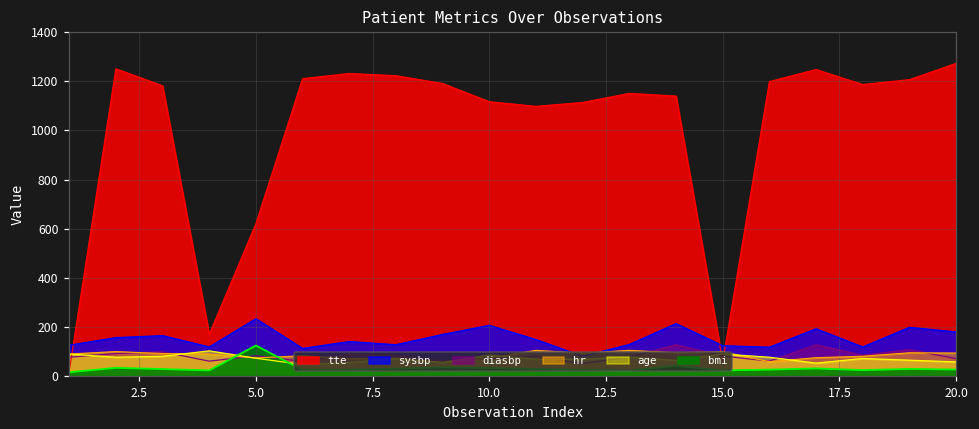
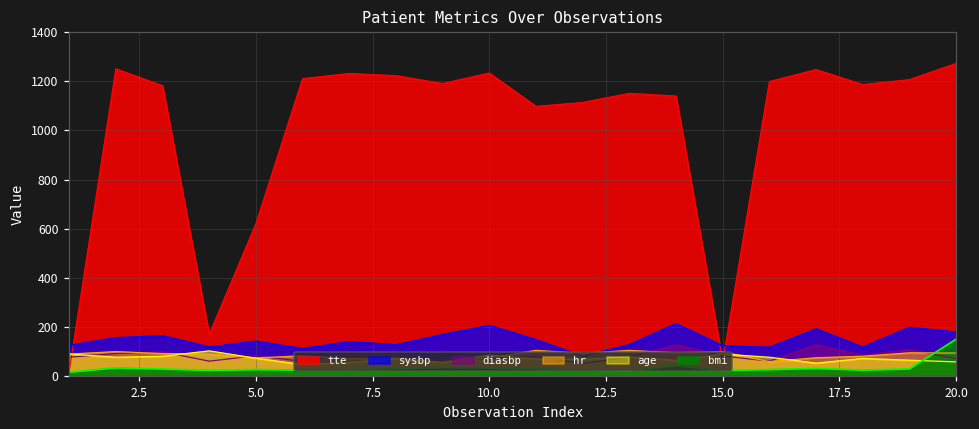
  {
    "tte": {
      "5.0": 620,
-     "10.0": 1120,
+     "10.0": 1230,
      "20.0": 1270
    },
    "sysbp": {
-     "5.0": 230,
+     "5.0": 140,
      "10.0": 210,
      "15.0": 120,
      "20.0": 180
    },
    "diasbp": {
      "20.0": 70
    },
    "bmi": {
-     "5.0": 120,
-     "20.0": 30
+     "5.0": 30,
+     "20.0": 150
    }
  }
